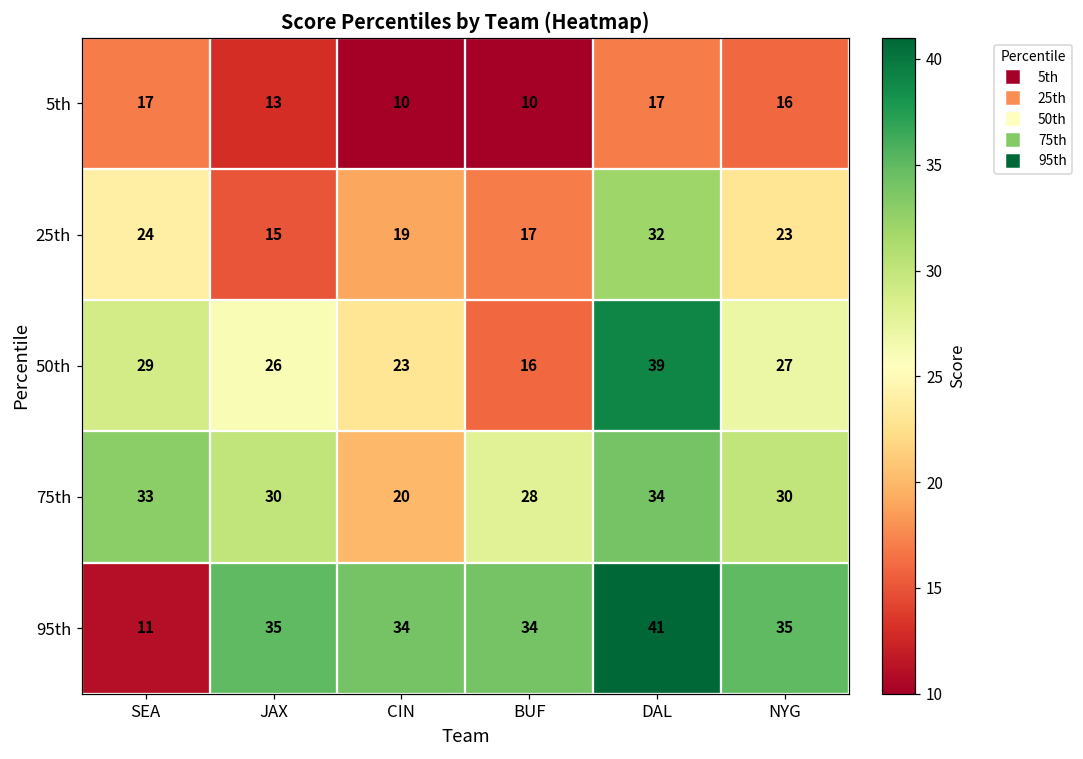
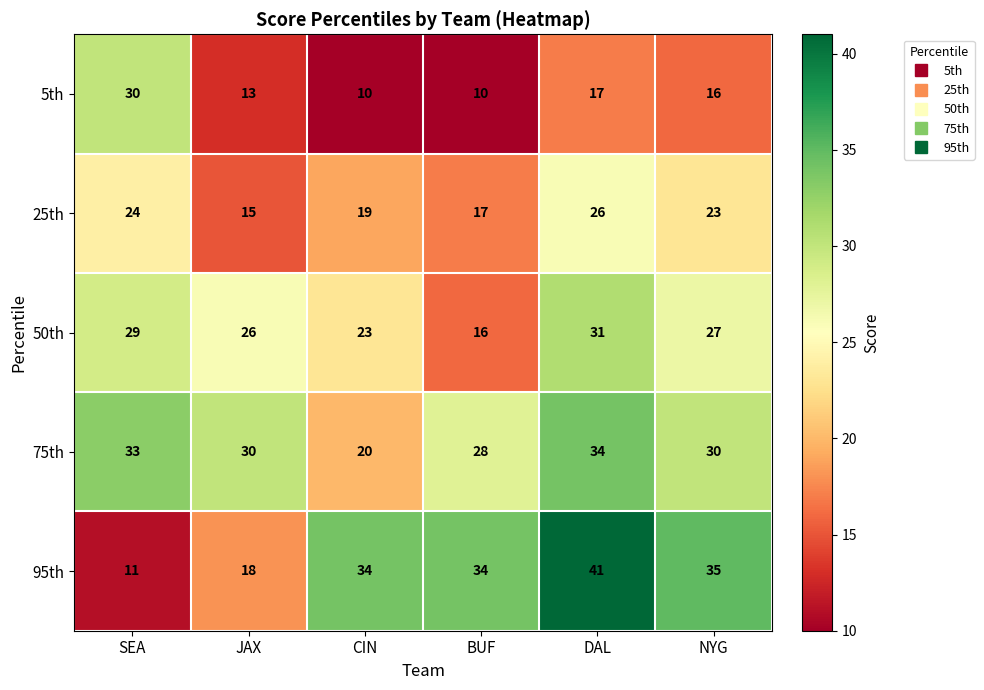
  {
    "5th": {
-     "SEA": 17,
+     "SEA": 30,
      "JAX": 13,
      "CIN": 10,
      "BUF": 10,
      "DAL": 17,
      "NYG": 16
    },
    "25th": {
      "SEA": 24,
      "JAX": 15,
      "CIN": 19,
      "BUF": 17,
-     "DAL": 32,
+     "DAL": 26,
      "NYG": 23
    },
    "50th": {
      "SEA": 29,
      "JAX": 26,
      "CIN": 23,
      "BUF": 16,
-     "DAL": 39,
+     "DAL": 31,
      "NYG": 27
    },
    "75th": {
      "SEA": 33,
      "JAX": 30,
      "CIN": 20,
      "BUF": 28,
      "DAL": 34,
      "NYG": 30
    },
    "95th": {
      "SEA": 11,
-     "JAX": 35,
+     "JAX": 18,
      "CIN": 34,
      "BUF": 34,
      "DAL": 41,
      "NYG": 35
    }
  }
